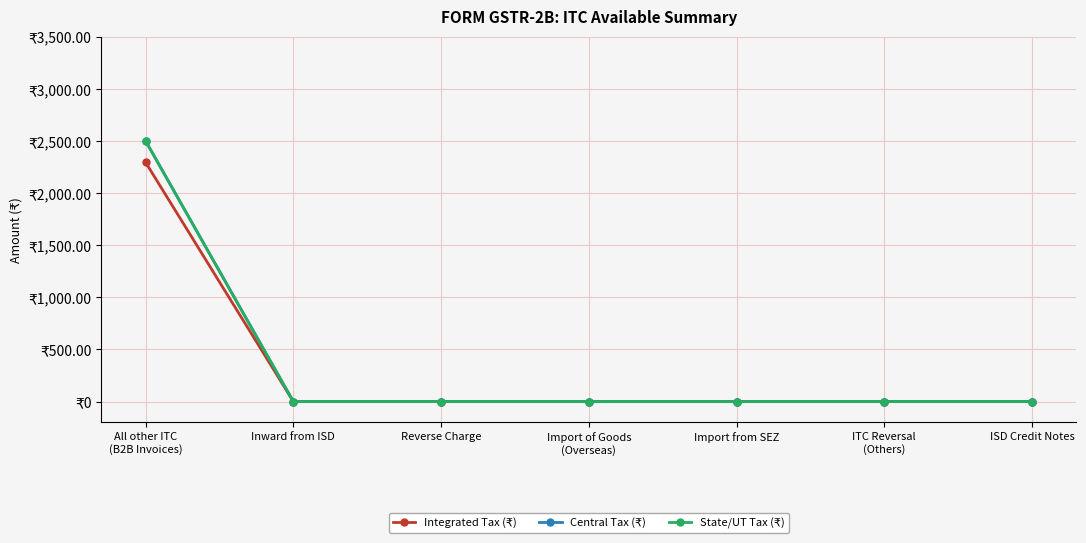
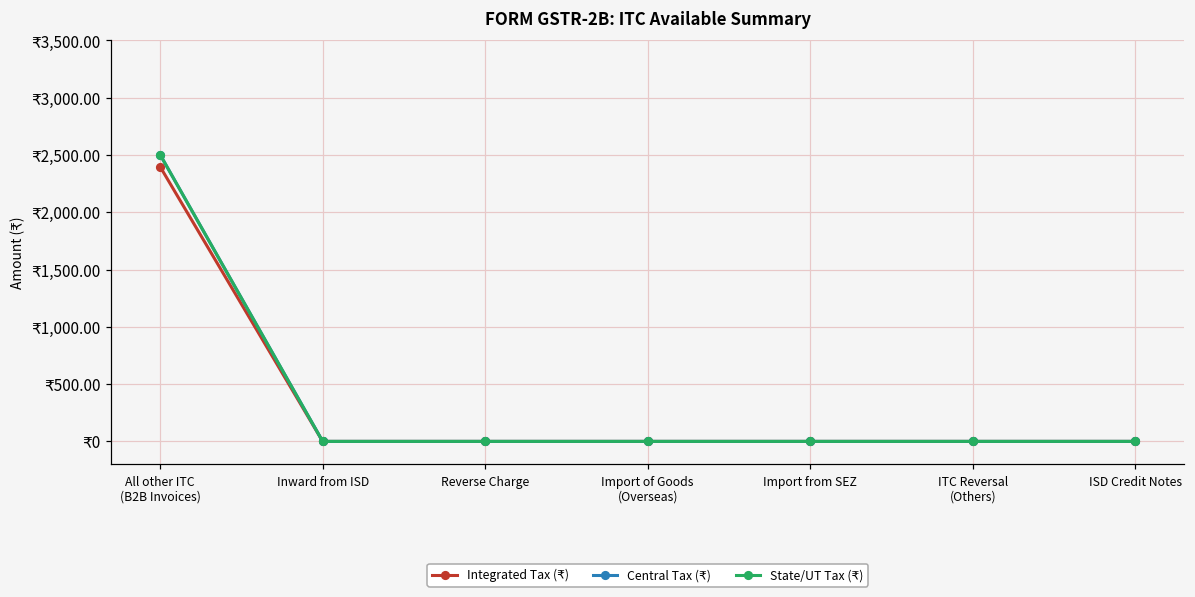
  {
    "Integrated Tax (₹)": {
-     "All other ITC (B2B Invoices)": "₹2,300"
+     "All other ITC (B2B Invoices)": "₹2,400"
    },
    "State/UT Tax (₹)": {
      "All other ITC (B2B Invoices)": "₹2,500"
    }
  }
